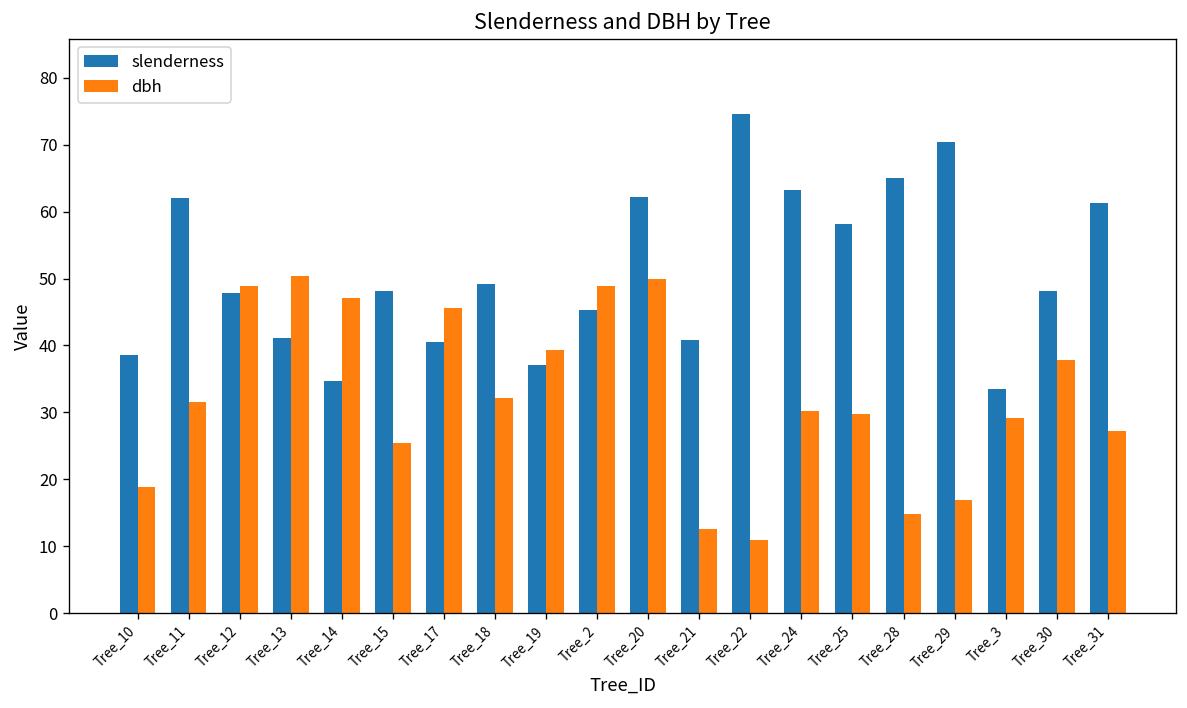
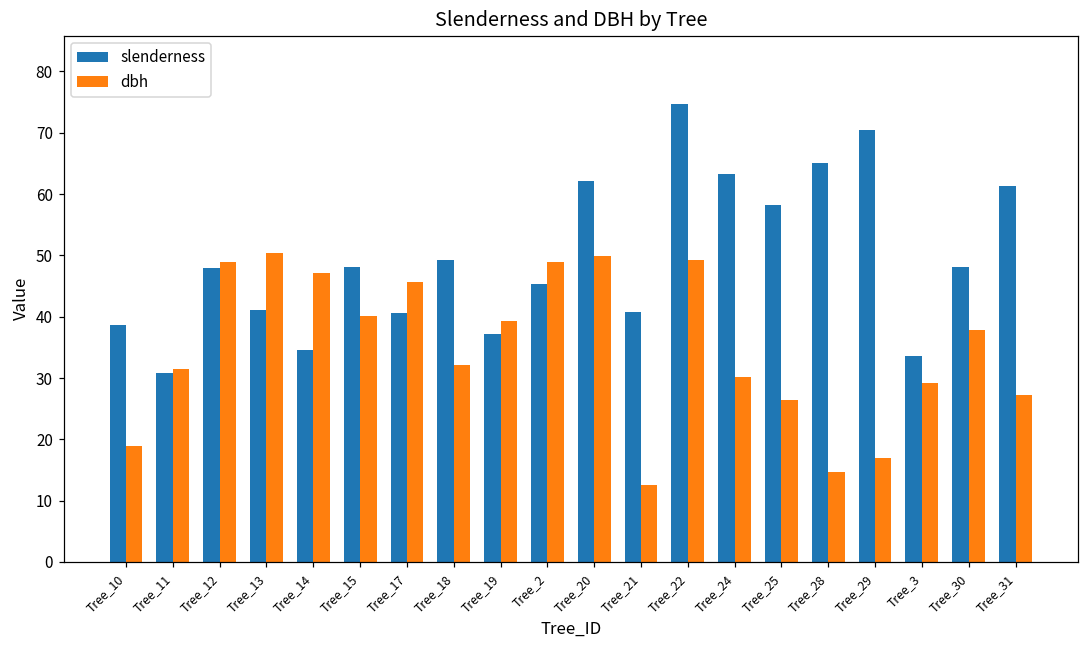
  {
    "slenderness": {
      "Tree_10": 39,
-     "Tree_11": 62,
+     "Tree_11": 31,
      "Tree_12": 48,
      "Tree_13": 41,
      "Tree_14": 35,
      "Tree_15": 48,
      "Tree_17": 41,
      "Tree_18": 49,
      "Tree_19": 37,
      "Tree_2": 45,
      "Tree_20": 62,
      "Tree_21": 41,
      "Tree_22": 75,
      "Tree_24": 63,
      "Tree_25": 58,
      "Tree_28": 65,
      "Tree_29": 70,
      "Tree_3": 34,
      "Tree_30": 48,
      "Tree_31": 61
    },
    "dbh": {
      "Tree_10": 19,
      "Tree_11": 32,
      "Tree_12": 49,
      "Tree_13": 50,
      "Tree_14": 47,
-     "Tree_15": 25,
+     "Tree_15": 40,
      "Tree_17": 46,
      "Tree_18": 32,
      "Tree_19": 39,
      "Tree_2": 49,
      "Tree_20": 50,
      "Tree_21": 13,
-     "Tree_22": 11,
+     "Tree_22": 49,
      "Tree_24": 30,
-     "Tree_25": 30,
+     "Tree_25": 26,
      "Tree_28": 15,
      "Tree_29": 17,
      "Tree_3": 29,
      "Tree_30": 38,
      "Tree_31": 27
    }
  }
